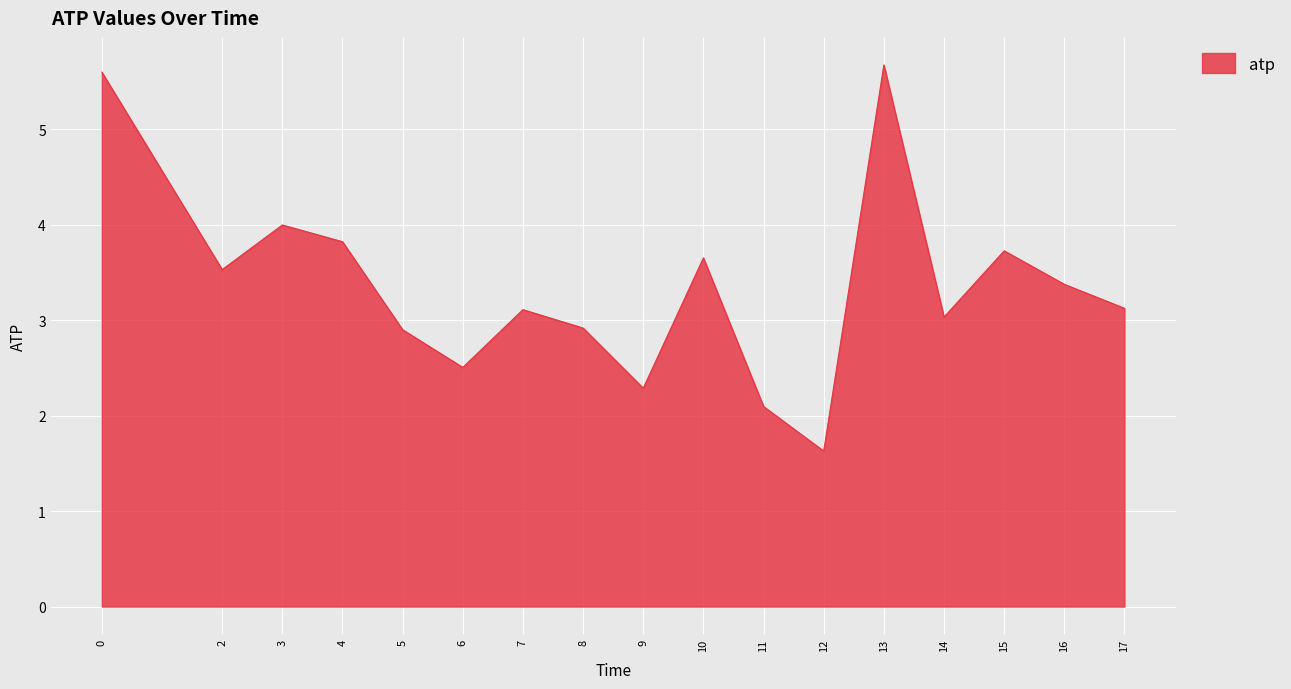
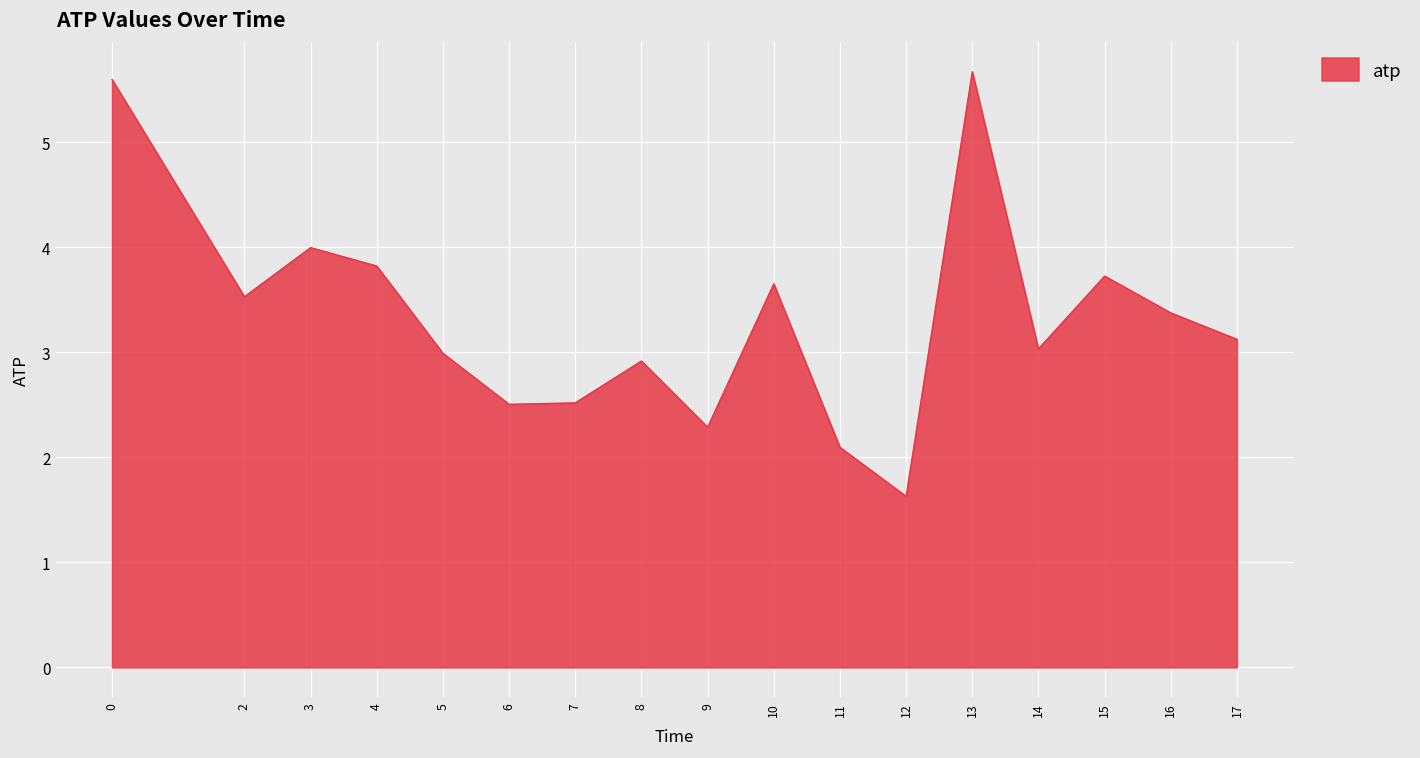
  {
    "0": 5.6,
    "2": 3.5,
    "3": 4.0,
    "4": 3.8,
-   "5": 2.9,
+   "5": 3.0,
    "6": 2.5,
-   "7": 3.1,
+   "7": 2.5,
    "8": 2.9,
    "9": 2.3,
    "10": 3.7,
    "11": 2.1,
    "12": 1.6,
    "13": 5.7,
    "14": 3.0,
    "15": 3.7,
    "16": 3.4,
    "17": 3.1
  }
